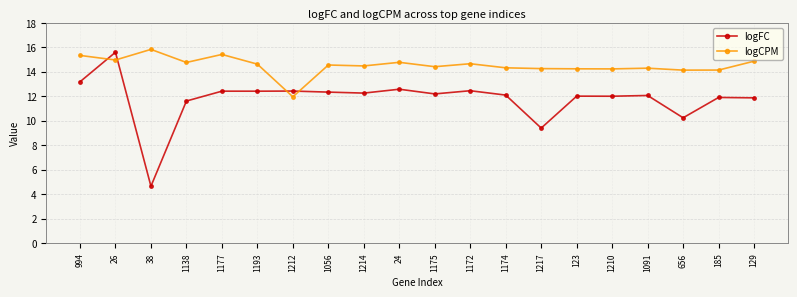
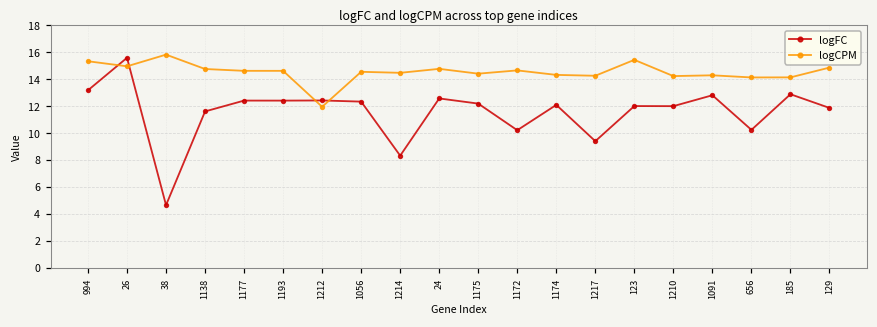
  {
    "logFC": {
      "994": 13.2,
      "26": 15.6,
      "38": 4.6,
      "1138": 11.6,
      "1177": 12.4,
      "1193": 12.4,
      "1212": 12.4,
      "1056": 12.3,
-     "1214": 12.3,
+     "1214": 8.3,
      "24": 12.6,
      "1175": 12.2,
-     "1172": 12.4,
+     "1172": 10.2,
      "1174": 12.1,
      "1217": 9.4,
      "123": 12.0,
      "1210": 12.0,
-     "1091": 12.1,
+     "1091": 12.8,
      "656": 10.2,
-     "185": 11.9,
+     "185": 12.9,
      "129": 11.9
    },
    "logCPM": {
      "994": 15.3,
      "26": 15.0,
      "38": 15.8,
      "1138": 14.8,
-     "1177": 15.4,
+     "1177": 14.6,
      "1193": 14.6,
      "1212": 11.9,
      "1056": 14.5,
      "1214": 14.5,
      "24": 14.8,
      "1175": 14.4,
      "1172": 14.7,
      "1174": 14.3,
      "1217": 14.3,
-     "123": 14.2,
+     "123": 15.4,
      "1210": 14.2,
      "1091": 14.3,
      "656": 14.1,
      "185": 14.1,
      "129": 14.9
    }
  }
